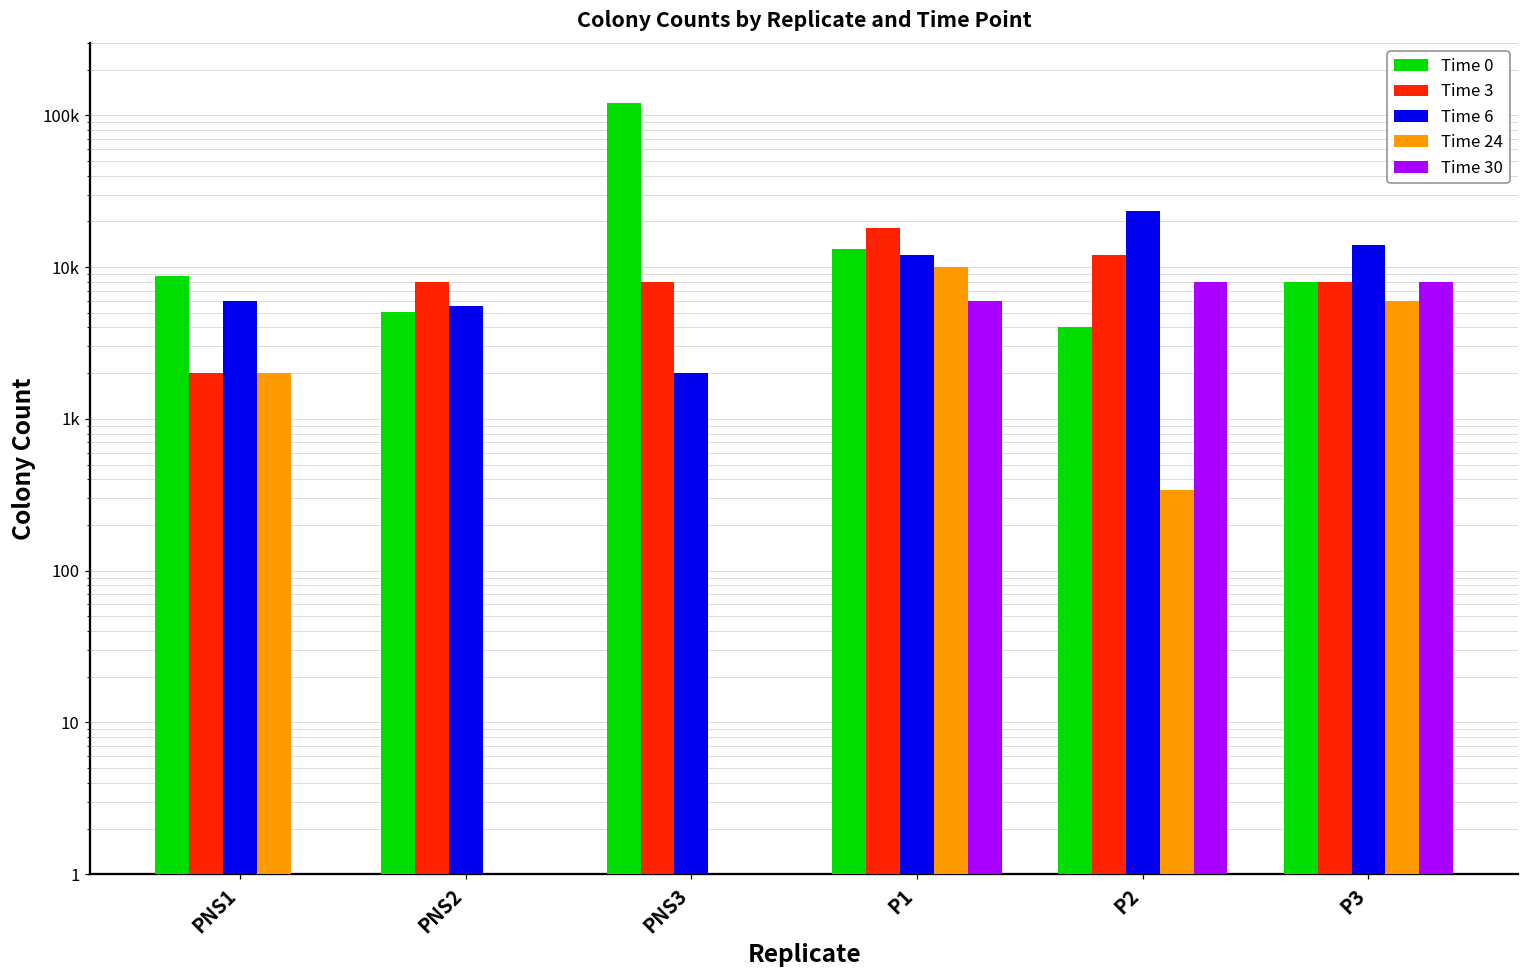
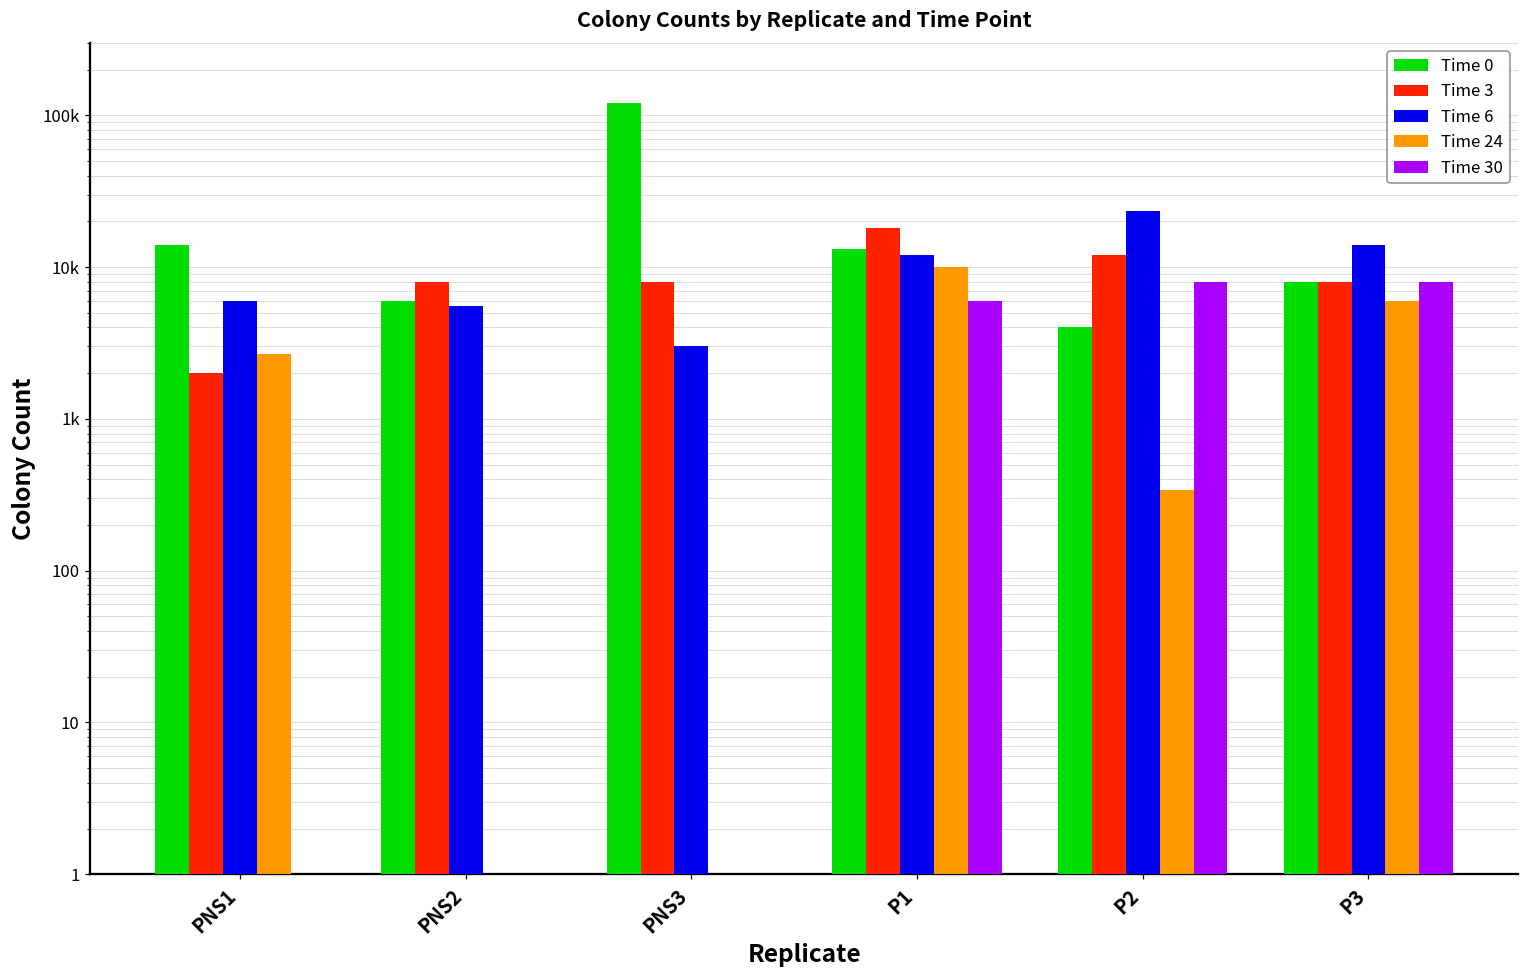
  {
    "Time 0": {
-     "PNS1": 9000,
-     "PNS2": 5100,
+     "PNS1": 14000,
+     "PNS2": 6000,
      "PNS3": 120000,
      "P1": 13000,
      "P2": 4000,
      "P3": 8000
    },
    "Time 3": {
      "PNS1": 2000,
      "PNS2": 8000,
      "PNS3": 8000,
      "P1": 18000,
      "P2": 12000,
      "P3": 8000
    },
    "Time 6": {
      "PNS1": 6000,
      "PNS2": 5600,
-     "PNS3": 2000,
+     "PNS3": 3000,
      "P1": 12000,
      "P2": 24000,
      "P3": 14000
    },
    "Time 24": {
-     "PNS1": 2000,
+     "PNS1": 2700,
      "P1": 10000,
      "P2": 340,
      "P3": 6000
    },
    "Time 30": {
      "P1": 6000,
      "P2": 8000,
      "P3": 8000
    }
  }
